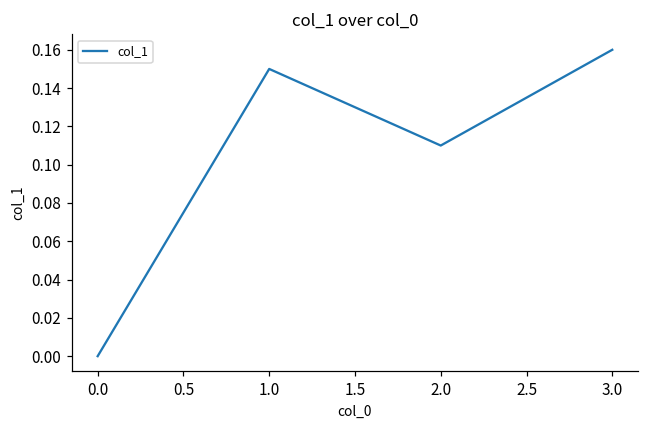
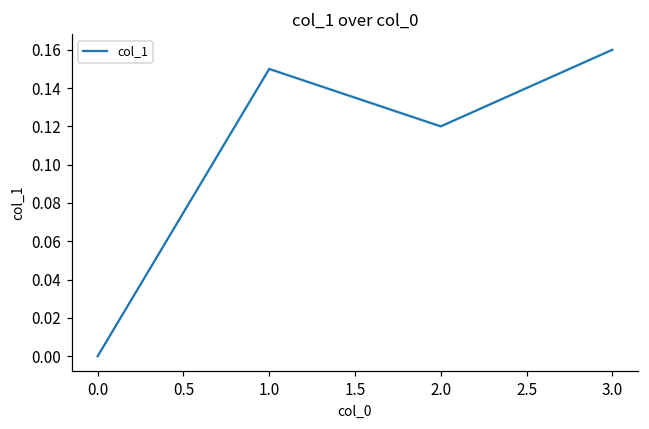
  {
    "0.0": 0.00,
    "1.0": 0.15,
-   "2.0": 0.11,
+   "2.0": 0.12,
    "3.0": 0.16
  }
